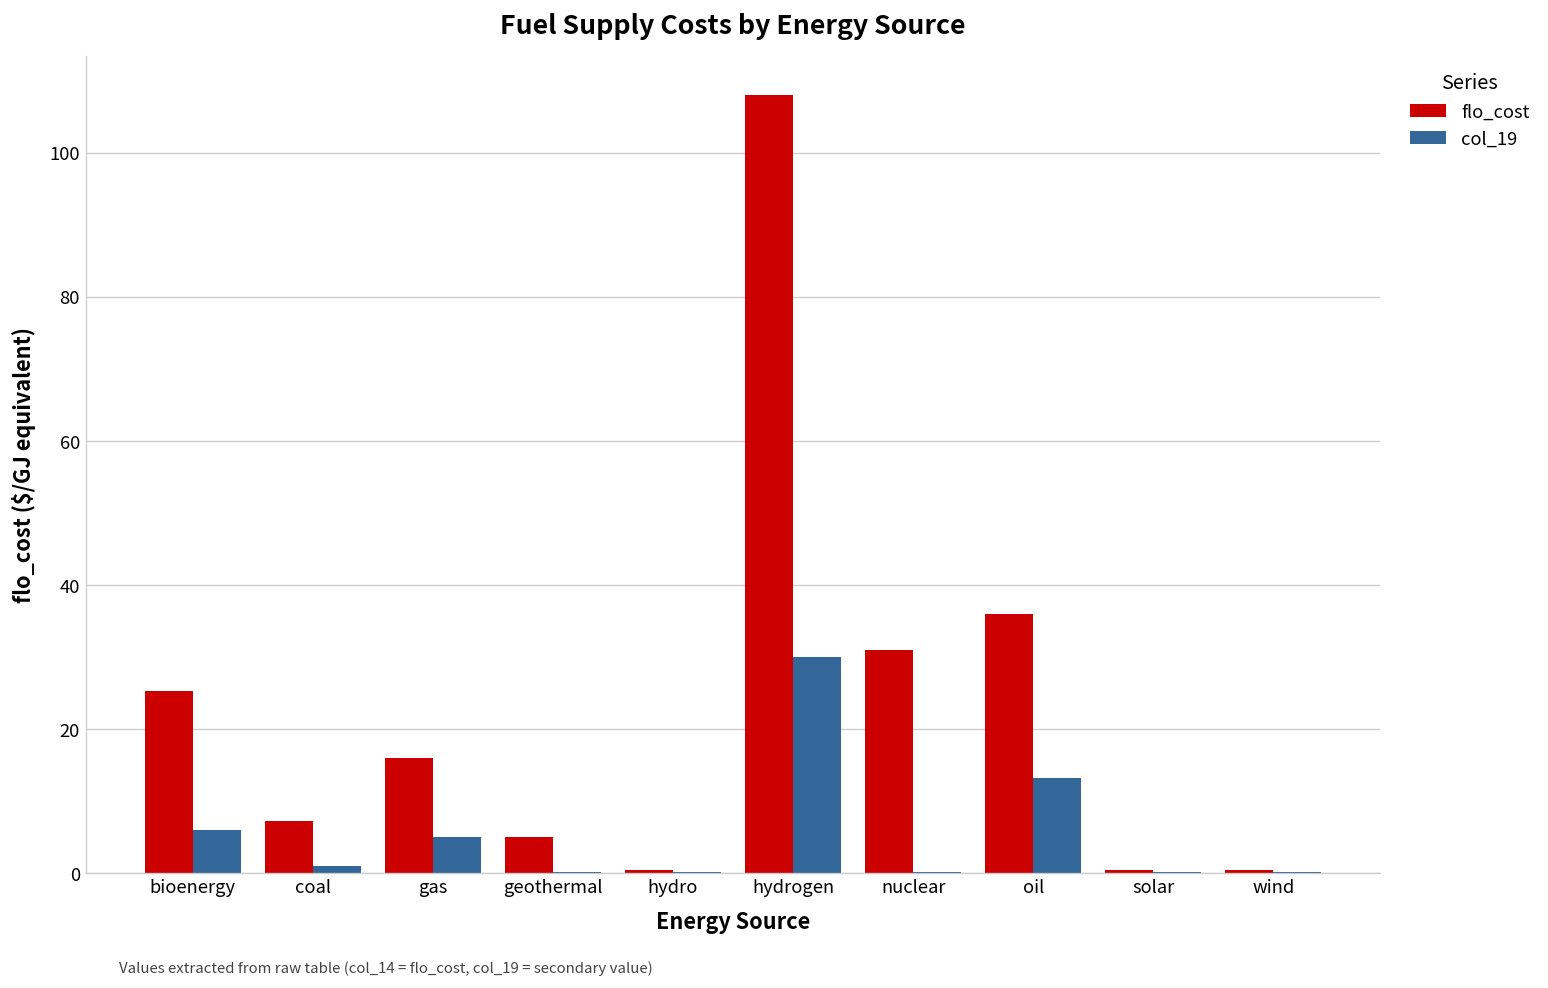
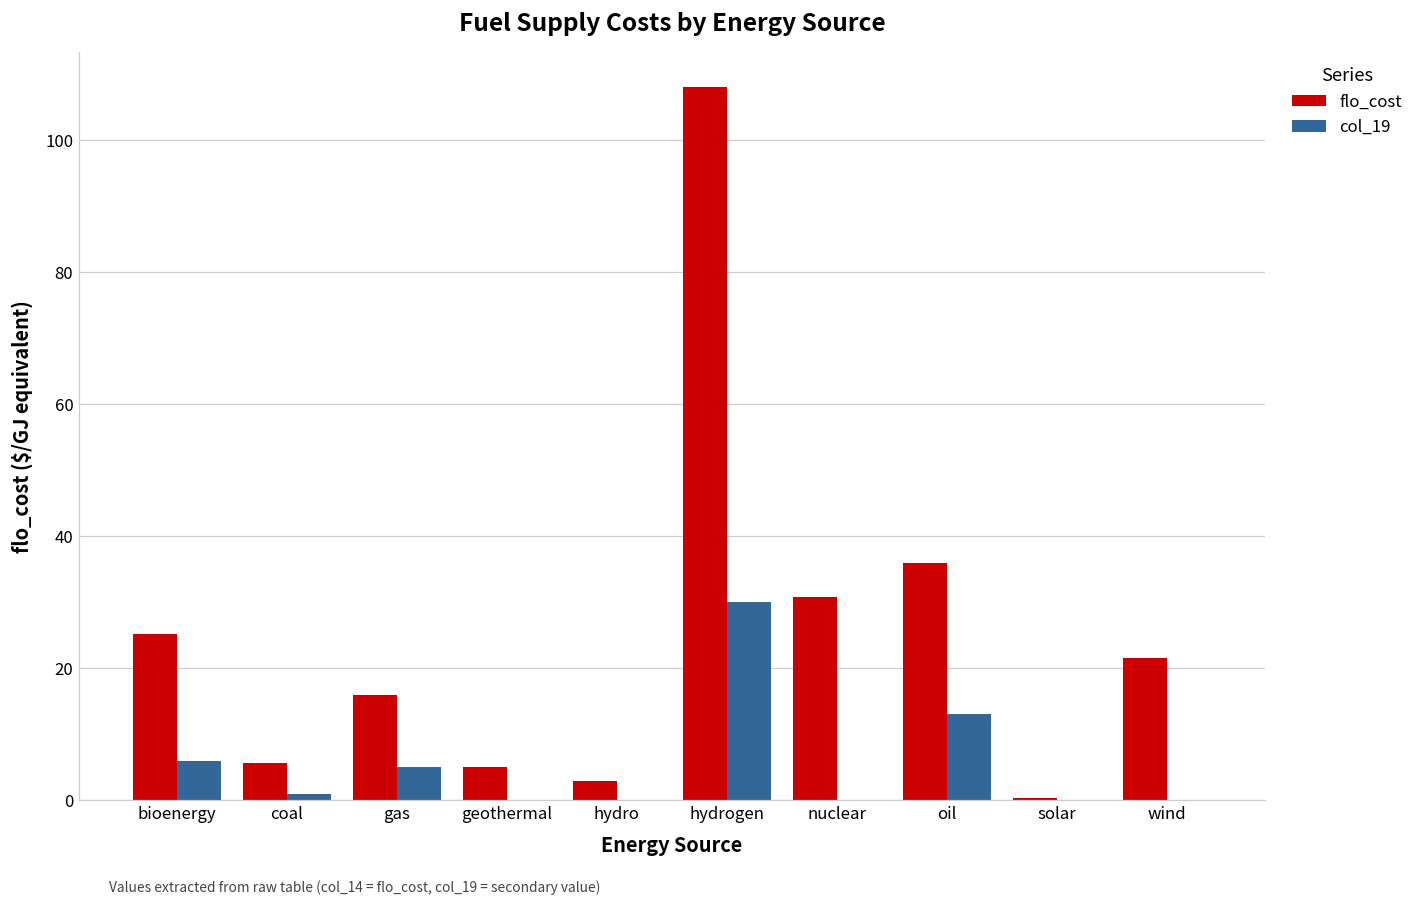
  {
    "flo_cost": {
      "bioenergy": 25,
-     "coal": 7,
+     "coal": 6,
      "gas": 16,
      "geothermal": 5,
-     "hydro": 0,
+     "hydro": 3,
      "hydrogen": 108,
      "nuclear": 31,
      "oil": 36,
-     "wind": 0
+     "wind": 22
    },
    "col_19": {
      "bioenergy": 6,
      "coal": 1,
      "gas": 5,
      "hydrogen": 30,
      "oil": 13
    }
  }
